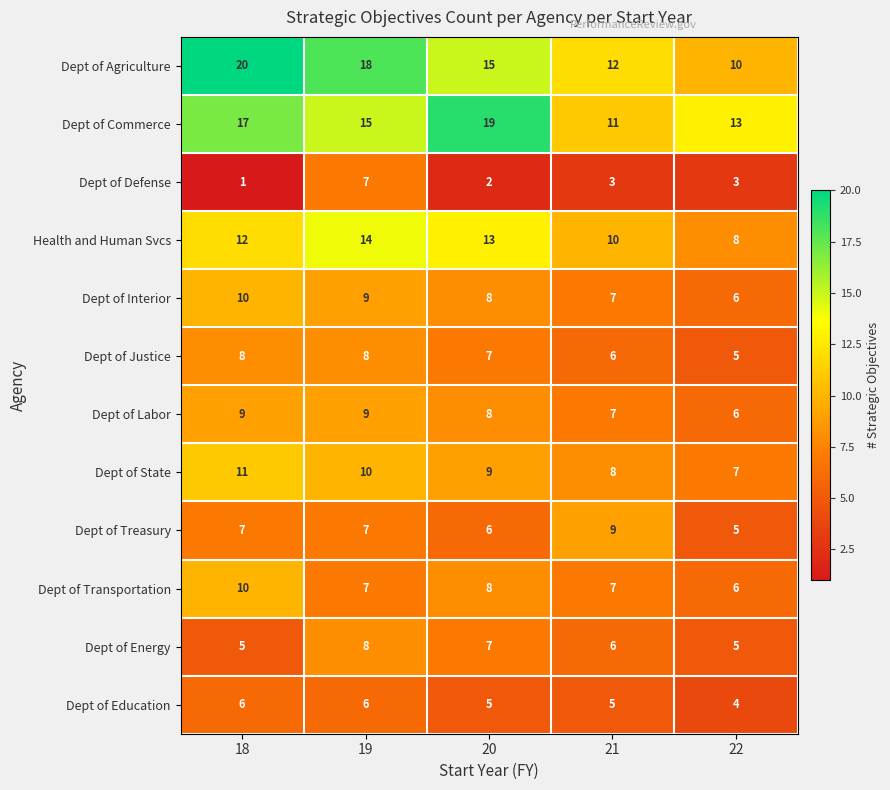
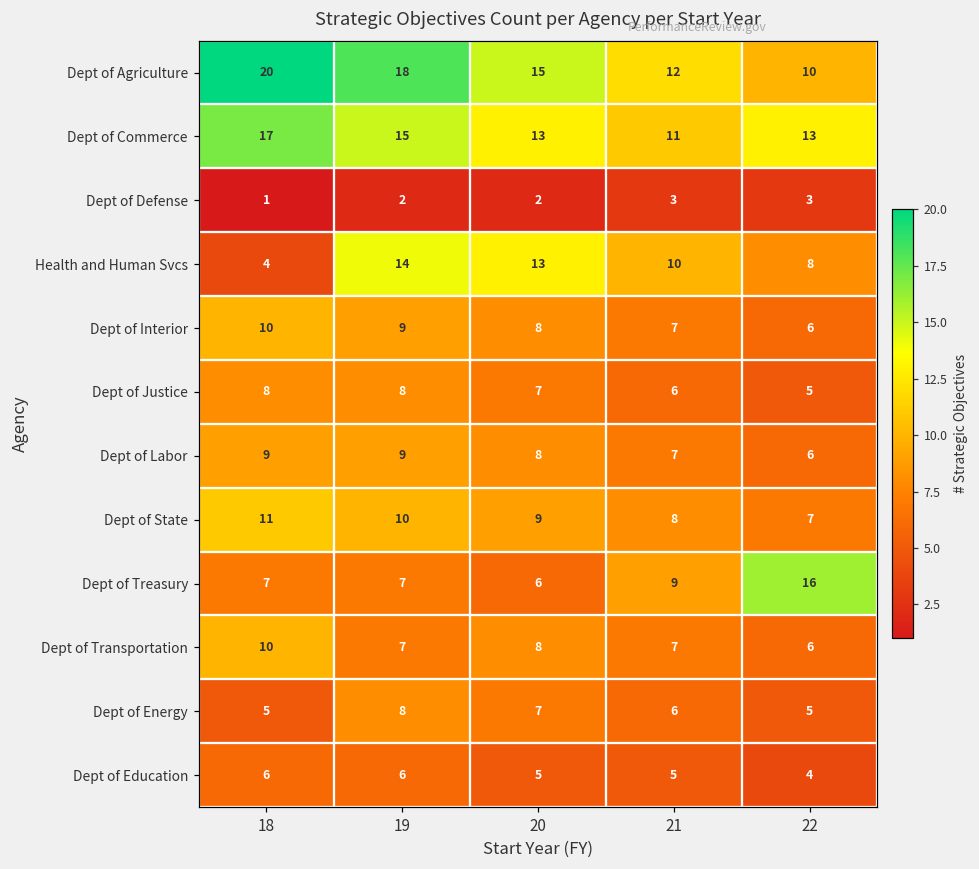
  {
    "Dept of Agriculture": {
      "18": 20,
      "19": 18,
      "20": 15,
      "21": 12,
      "22": 10
    },
    "Dept of Commerce": {
      "18": 17,
      "19": 15,
-     "20": 19,
+     "20": 13,
      "21": 11,
      "22": 13
    },
    "Dept of Defense": {
      "18": 1,
-     "19": 7,
+     "19": 2,
      "20": 2,
      "21": 3,
      "22": 3
    },
    "Health and Human Svcs": {
-     "18": 12,
+     "18": 4,
      "19": 14,
      "20": 13,
      "21": 10,
      "22": 8
    },
    "Dept of Interior": {
      "18": 10,
      "19": 9,
      "20": 8,
      "21": 7,
      "22": 6
    },
    "Dept of Justice": {
      "18": 8,
      "19": 8,
      "20": 7,
      "21": 6,
      "22": 5
    },
    "Dept of Labor": {
      "18": 9,
      "19": 9,
      "20": 8,
      "21": 7,
      "22": 6
    },
    "Dept of State": {
      "18": 11,
      "19": 10,
      "20": 9,
      "21": 8,
      "22": 7
    },
    "Dept of Treasury": {
      "18": 7,
      "19": 7,
      "20": 6,
      "21": 9,
-     "22": 5
+     "22": 16
    },
    "Dept of Transportation": {
      "18": 10,
      "19": 7,
      "20": 8,
      "21": 7,
      "22": 6
    },
    "Dept of Energy": {
      "18": 5,
      "19": 8,
      "20": 7,
      "21": 6,
      "22": 5
    },
    "Dept of Education": {
      "18": 6,
      "19": 6,
      "20": 5,
      "21": 5,
      "22": 4
    }
  }
